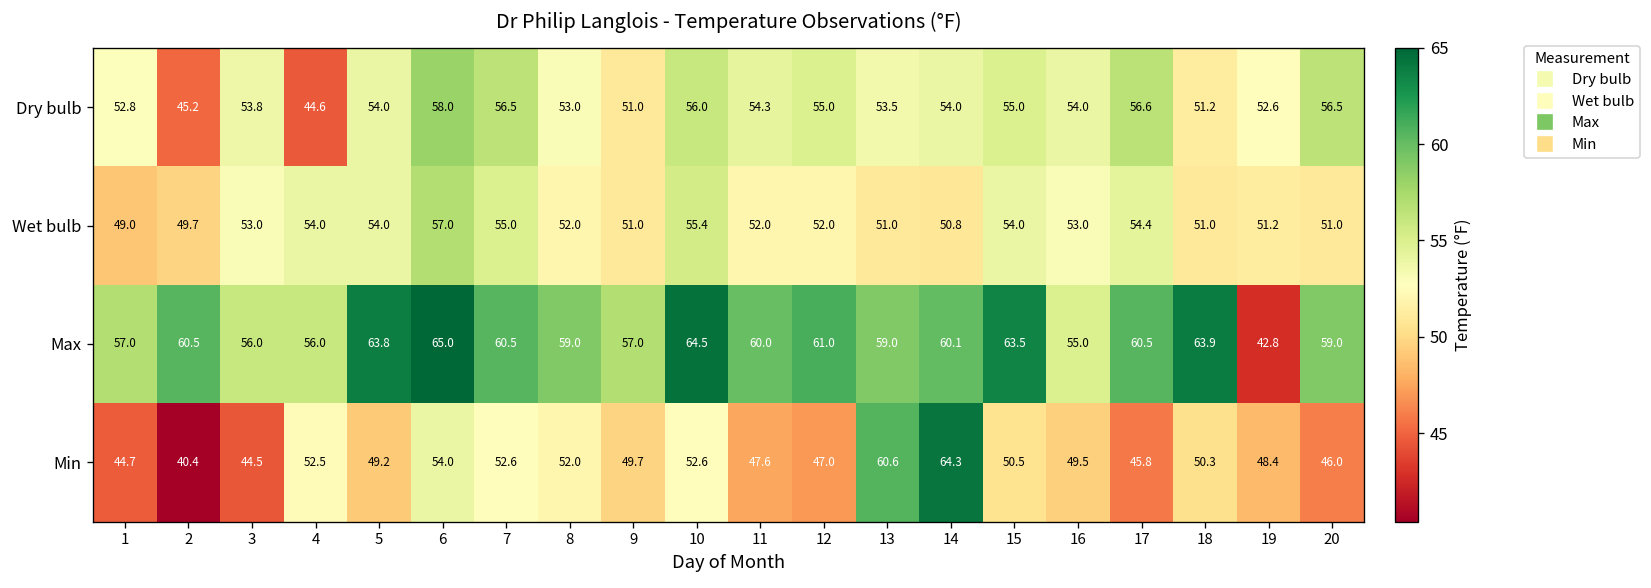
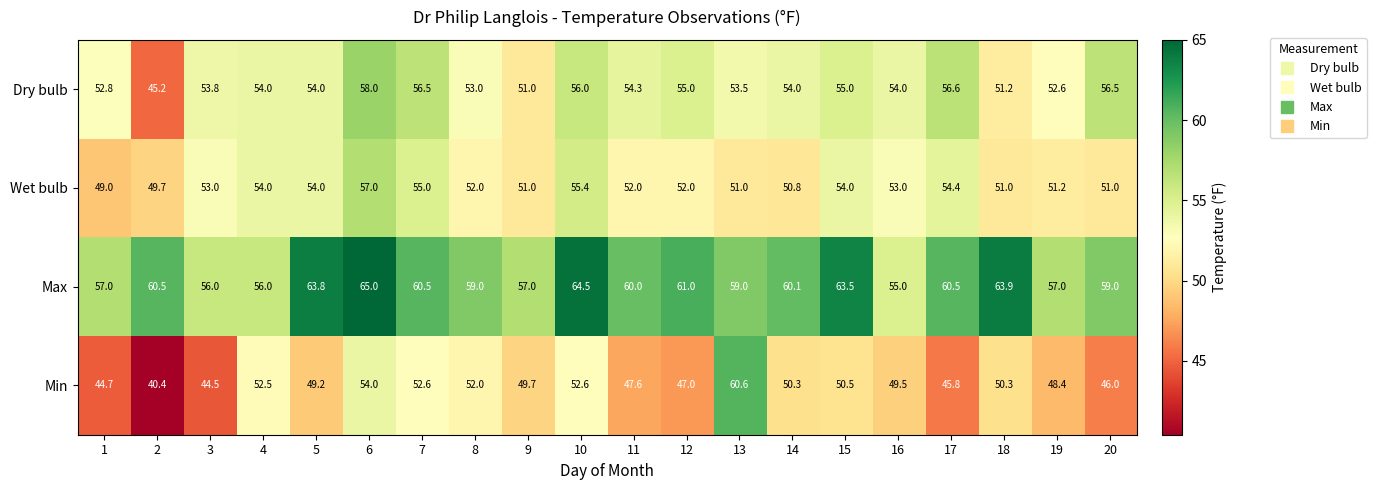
  {
    "Dry bulb": {
      "1": 52.8,
      "2": 45.2,
      "3": 53.8,
-     "4": 44.6,
+     "4": 54.0,
      "5": 54.0,
      "6": 58.0,
      "7": 56.5,
      "8": 53.0,
      "9": 51.0,
      "10": 56.0,
      "11": 54.3,
      "12": 55.0,
      "13": 53.5,
      "14": 54.0,
      "15": 55.0,
      "16": 54.0,
      "17": 56.6,
      "18": 51.2,
      "19": 52.6,
      "20": 56.5
    },
    "Wet bulb": {
      "1": 49.0,
      "2": 49.7,
      "3": 53.0,
      "4": 54.0,
      "5": 54.0,
      "6": 57.0,
      "7": 55.0,
      "8": 52.0,
      "9": 51.0,
      "10": 55.4,
      "11": 52.0,
      "12": 52.0,
      "13": 51.0,
      "14": 50.8,
      "15": 54.0,
      "16": 53.0,
      "17": 54.4,
      "18": 51.0,
      "19": 51.2,
      "20": 51.0
    },
    "Max": {
      "1": 57.0,
      "2": 60.5,
      "3": 56.0,
      "4": 56.0,
      "5": 63.8,
      "6": 65.0,
      "7": 60.5,
      "8": 59.0,
      "9": 57.0,
      "10": 64.5,
      "11": 60.0,
      "12": 61.0,
      "13": 59.0,
      "14": 60.1,
      "15": 63.5,
      "16": 55.0,
      "17": 60.5,
      "18": 63.9,
-     "19": 42.8,
+     "19": 57.0,
      "20": 59.0
    },
    "Min": {
      "1": 44.7,
      "2": 40.4,
      "3": 44.5,
      "4": 52.5,
      "5": 49.2,
      "6": 54.0,
      "7": 52.6,
      "8": 52.0,
      "9": 49.7,
      "10": 52.6,
      "11": 47.6,
      "12": 47.0,
      "13": 60.6,
-     "14": 64.3,
+     "14": 50.3,
      "15": 50.5,
      "16": 49.5,
      "17": 45.8,
      "18": 50.3,
      "19": 48.4,
      "20": 46.0
    }
  }
